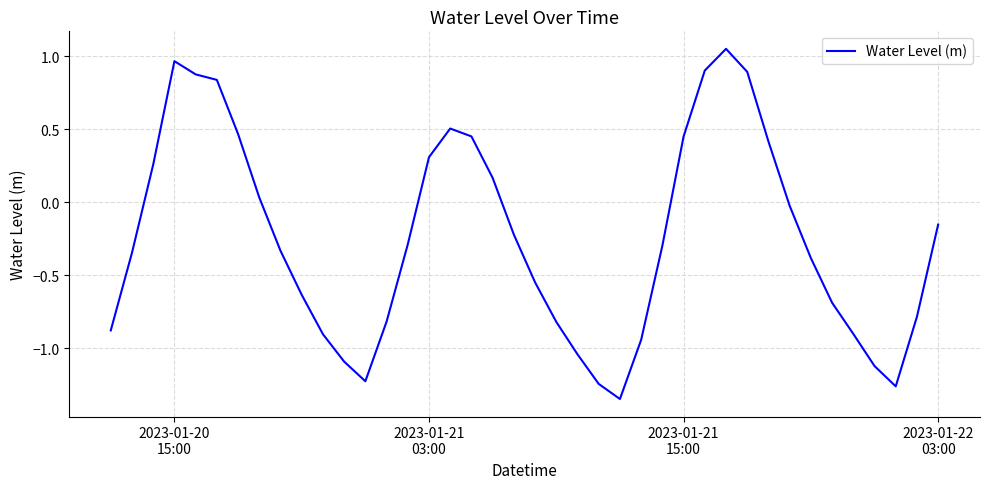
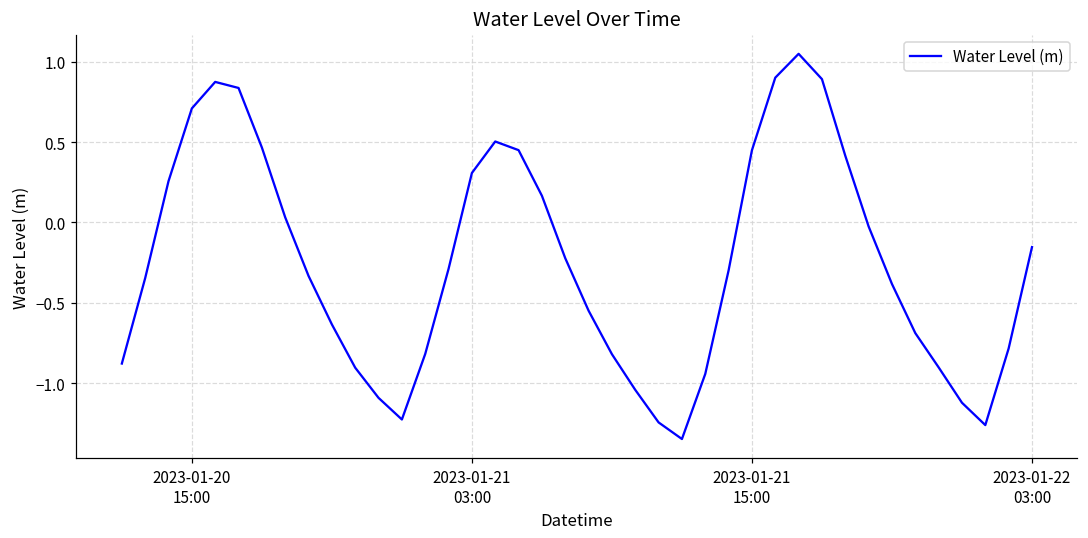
  {
-   "2023-01-20 15:00": 0.97,
+   "2023-01-20 15:00": 0.71,
    "2023-01-21 03:00": 0.31,
    "2023-01-21 15:00": 0.45,
    "2023-01-22 03:00": -0.15
  }
